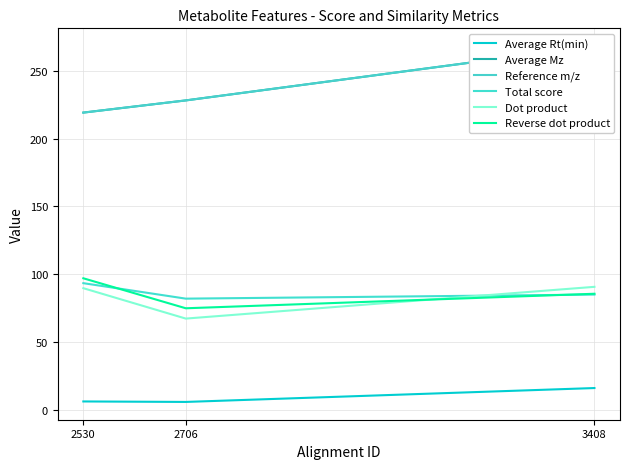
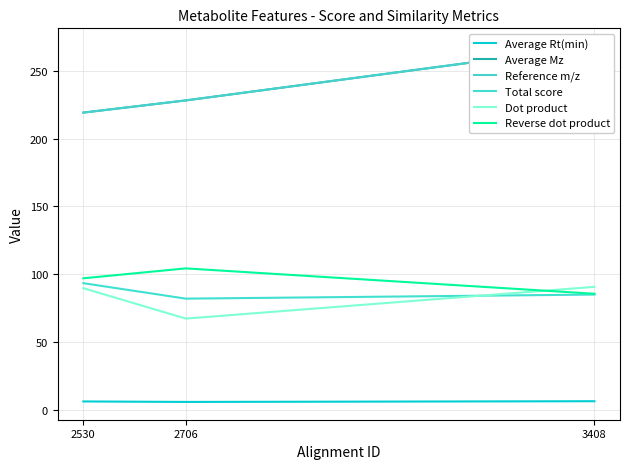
  {
    "Average Rt(min)": {
      "2530": 6,
      "2706": 6,
-     "3408": 16
+     "3408": 6
    },
    "Dot product": {
      "2530": 90,
      "2706": 67,
      "3408": 91
    },
    "Reverse dot product": {
      "2530": 97,
-     "2706": 75
+     "2706": 104
    }
  }
